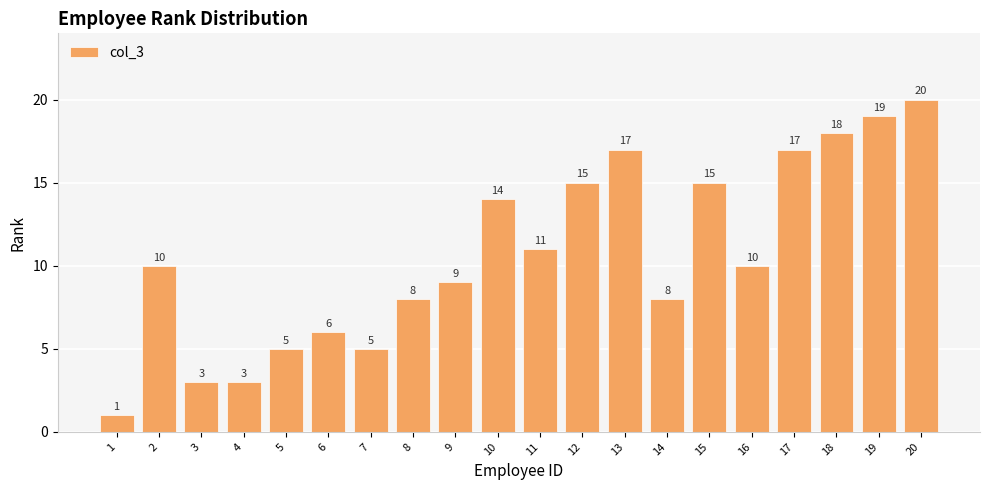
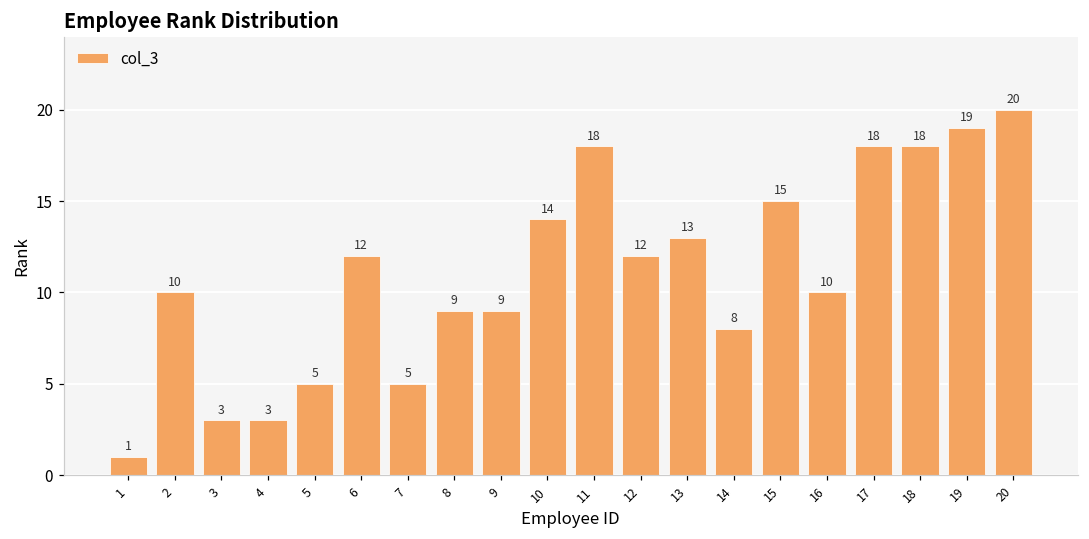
  {
    "1": 1,
    "2": 10,
    "3": 3,
    "4": 3,
    "5": 5,
-   "6": 6,
+   "6": 12,
    "7": 5,
-   "8": 8,
+   "8": 9,
    "9": 9,
    "10": 14,
-   "11": 11,
-   "12": 15,
-   "13": 17,
+   "11": 18,
+   "12": 12,
+   "13": 13,
    "14": 8,
    "15": 15,
    "16": 10,
-   "17": 17,
+   "17": 18,
    "18": 18,
    "19": 19,
    "20": 20
  }
